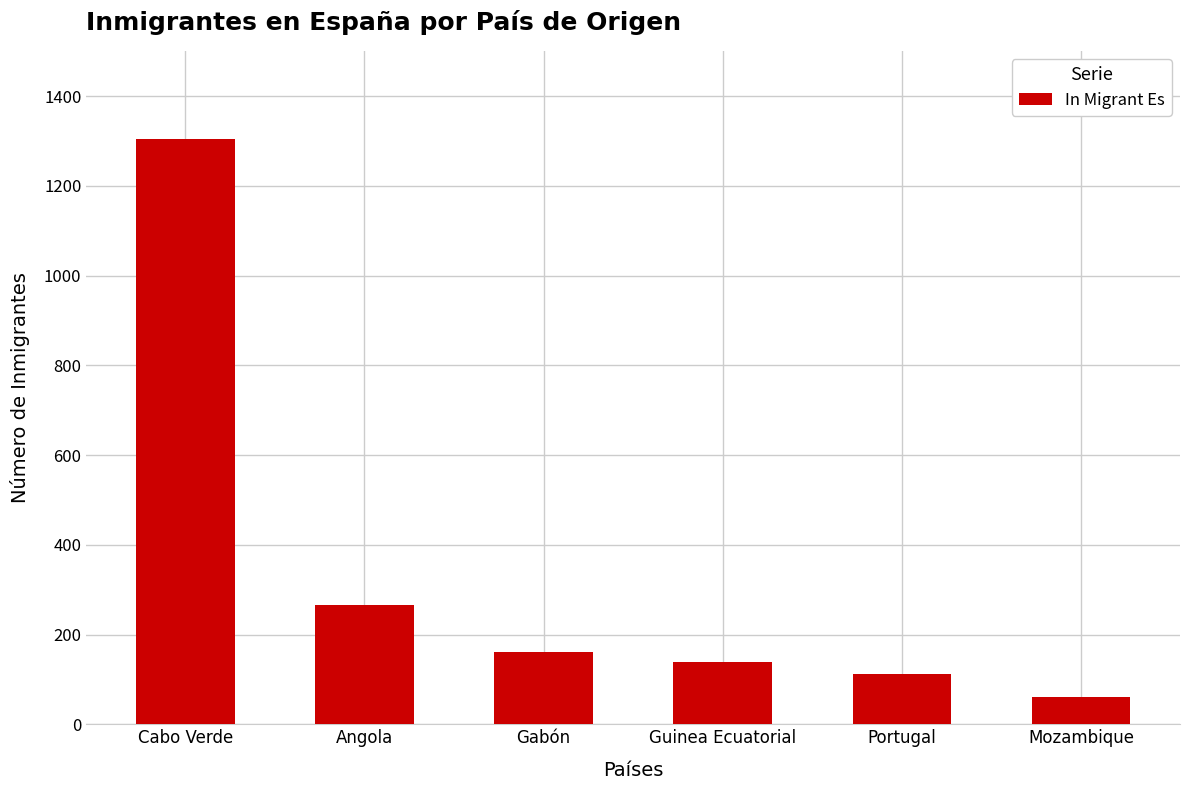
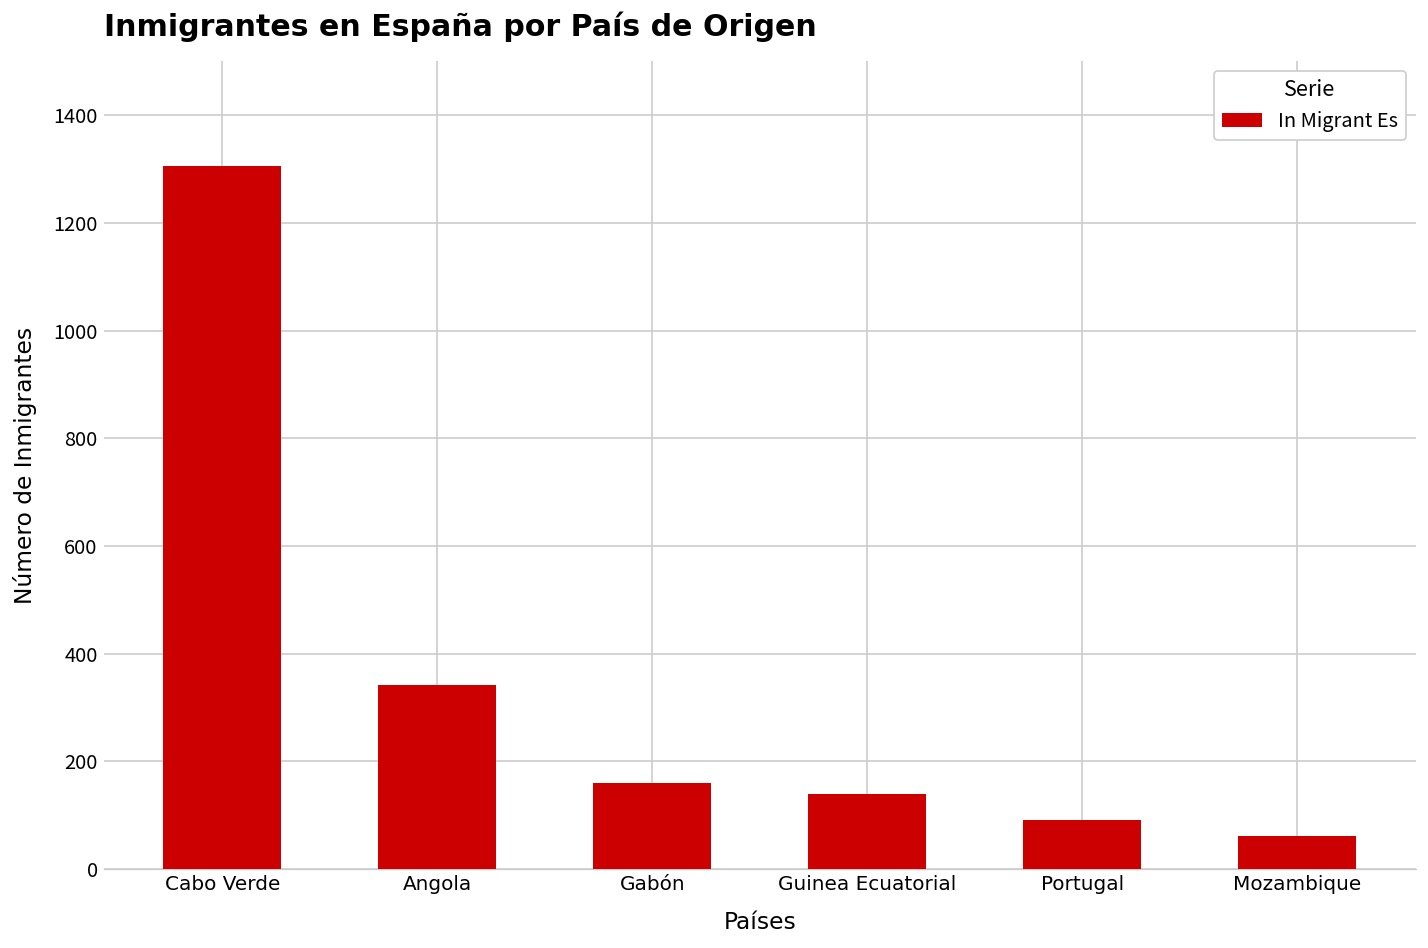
  {
    "Cabo Verde": 1310,
-   "Angola": 270,
+   "Angola": 340,
    "Gabón": 160,
    "Guinea Ecuatorial": 140,
-   "Portugal": 110,
+   "Portugal": 90,
    "Mozambique": 60
  }
